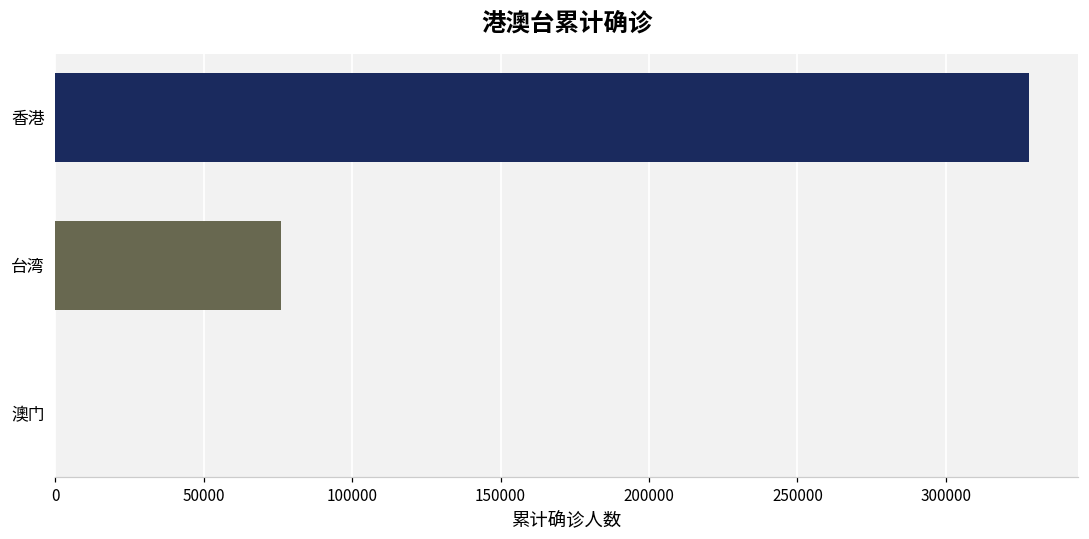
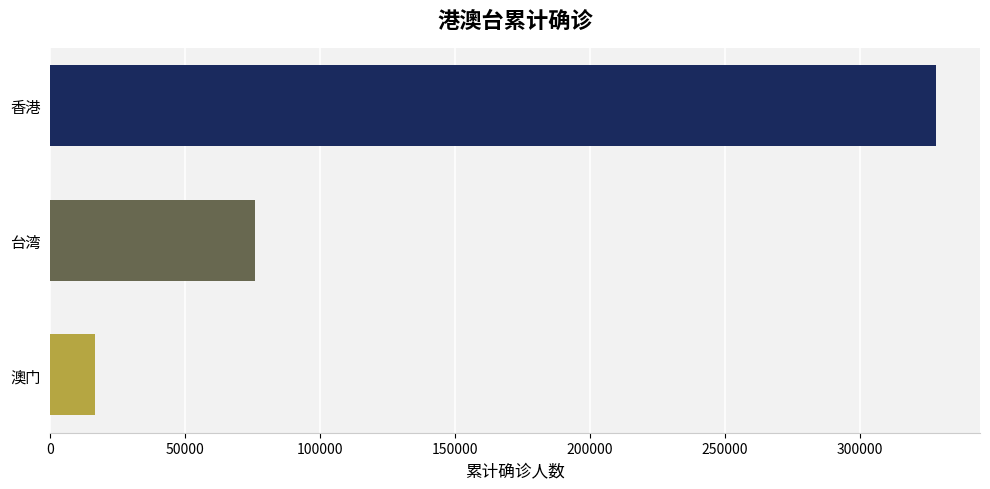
  {
    "香港": 328000,
    "台湾": 76000,
-   "澳门": 0
+   "澳门": 16000
  }
